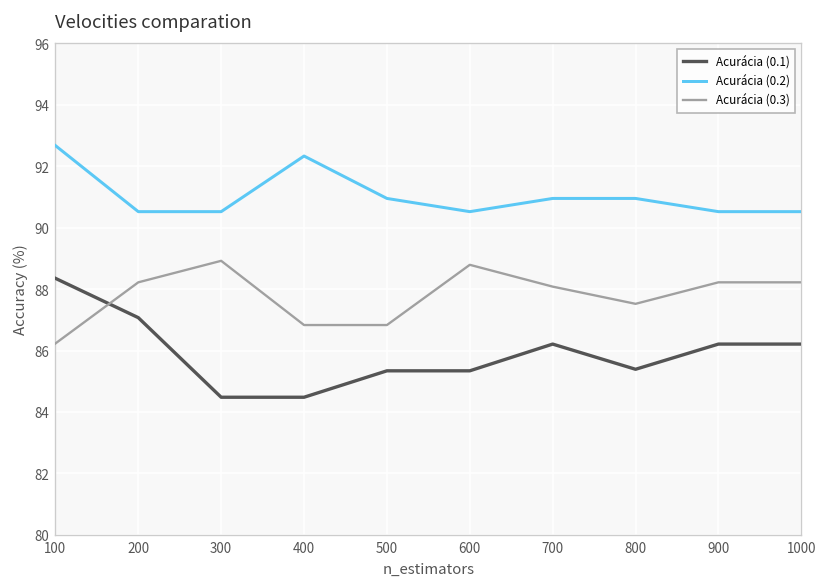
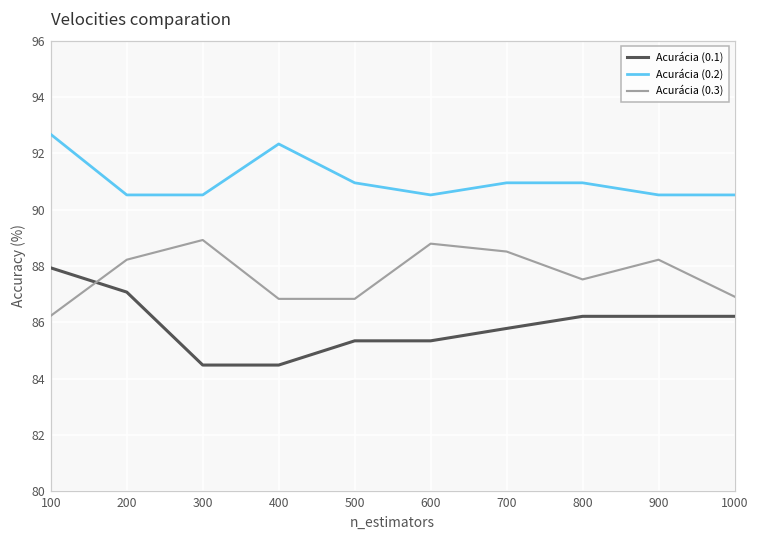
  {
    "Acurácia (0.1)": {
-     "100": 88.4,
+     "100": 87.9,
      "200": 87.1,
      "300": 84.5,
      "400": 84.5,
      "500": 85.3,
      "600": 85.3,
-     "700": 86.2,
-     "800": 85.4,
+     "700": 85.8,
+     "800": 86.2,
      "900": 86.2,
      "1000": 86.2
    },
    "Acurácia (0.2)": {
      "100": 92.7,
      "200": 90.5,
      "300": 90.5,
      "400": 92.3,
      "500": 91.0,
      "600": 90.5,
      "700": 91.0,
      "800": 91.0,
      "900": 90.5,
      "1000": 90.5
    },
    "Acurácia (0.3)": {
      "100": 86.2,
      "200": 88.2,
      "300": 88.9,
      "400": 86.8,
      "500": 86.8,
      "600": 88.8,
-     "700": 88.1,
+     "700": 88.5,
      "800": 87.5,
      "900": 88.2,
-     "1000": 88.2
+     "1000": 86.9
    }
  }
